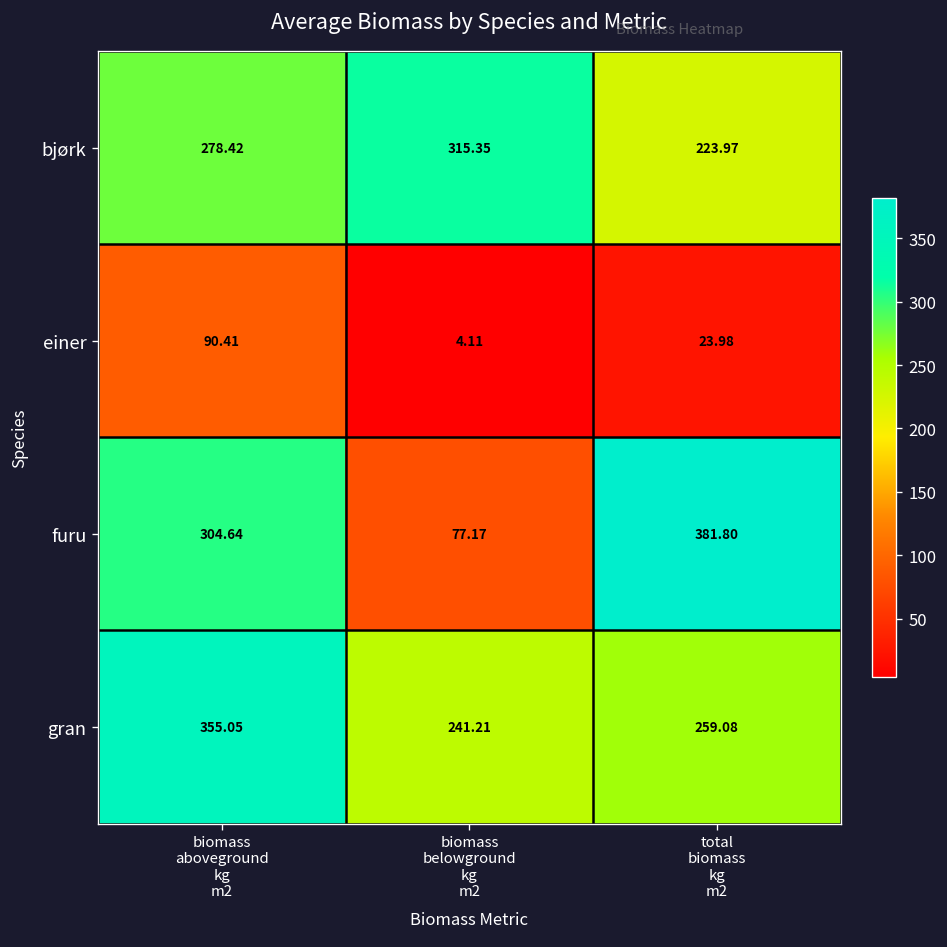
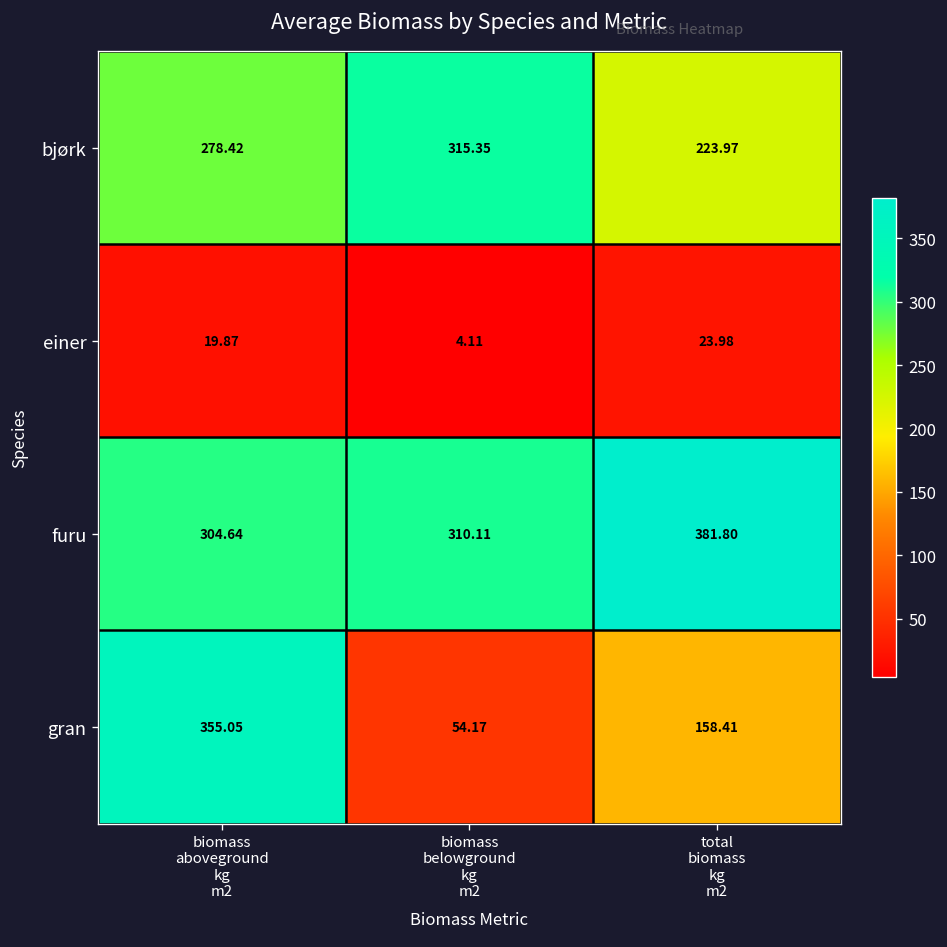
  {
    "bjørk": {
      "biomass aboveground kg m2": 278.42,
      "biomass belowground kg m2": 315.35,
      "total biomass kg m2": 223.97
    },
    "einer": {
-     "biomass aboveground kg m2": 90.41,
+     "biomass aboveground kg m2": 19.87,
      "biomass belowground kg m2": 4.11,
      "total biomass kg m2": 23.98
    },
    "furu": {
      "biomass aboveground kg m2": 304.64,
-     "biomass belowground kg m2": 77.17,
+     "biomass belowground kg m2": 310.11,
      "total biomass kg m2": 381.80
    },
    "gran": {
      "biomass aboveground kg m2": 355.05,
-     "biomass belowground kg m2": 241.21,
-     "total biomass kg m2": 259.08
+     "biomass belowground kg m2": 54.17,
+     "total biomass kg m2": 158.41
    }
  }
